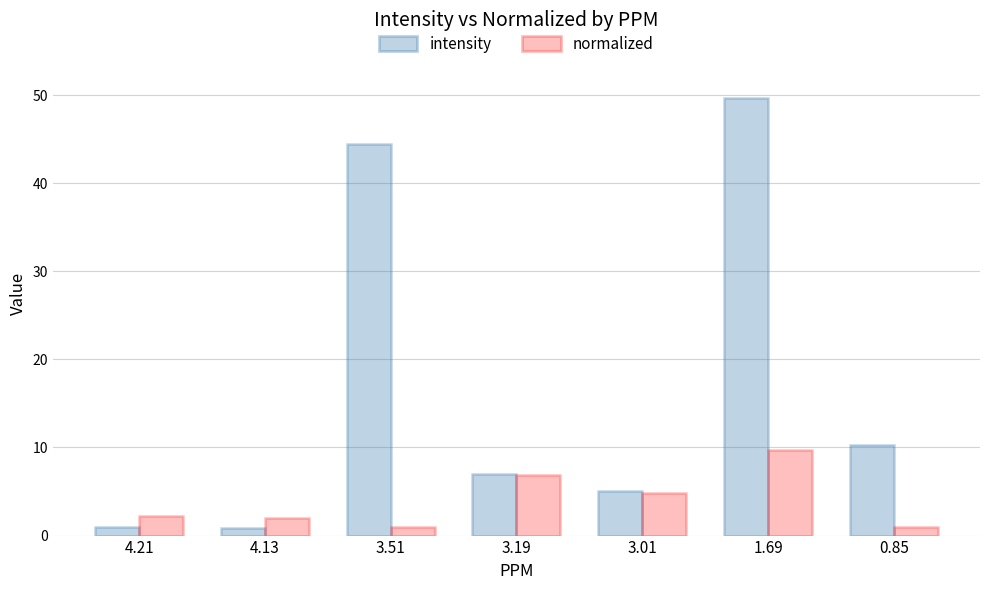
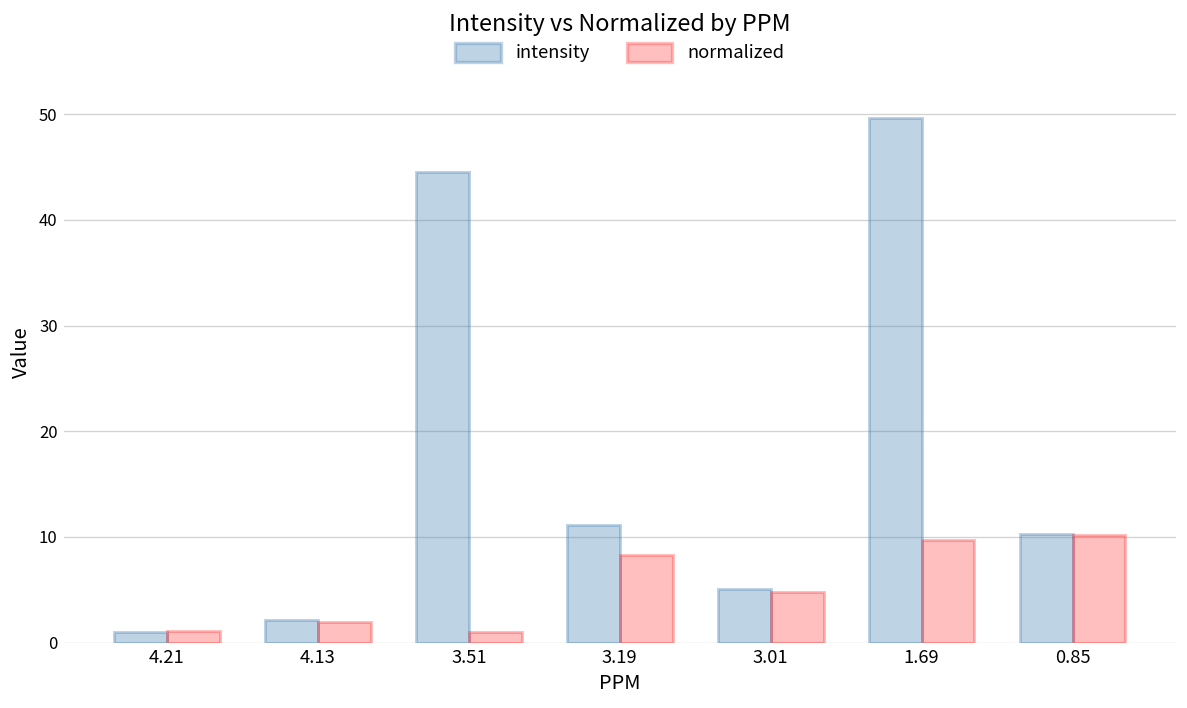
  {
    "intensity": {
      "4.21": 1,
-     "4.13": 1,
+     "4.13": 2,
      "3.51": 44,
-     "3.19": 7,
+     "3.19": 11,
      "3.01": 5,
      "1.69": 50,
      "0.85": 10
    },
    "normalized": {
-     "4.21": 2,
+     "4.21": 1,
      "4.13": 2,
      "3.51": 1,
-     "3.19": 7,
+     "3.19": 8,
      "3.01": 5,
      "1.69": 10,
-     "0.85": 1
+     "0.85": 10
    }
  }
